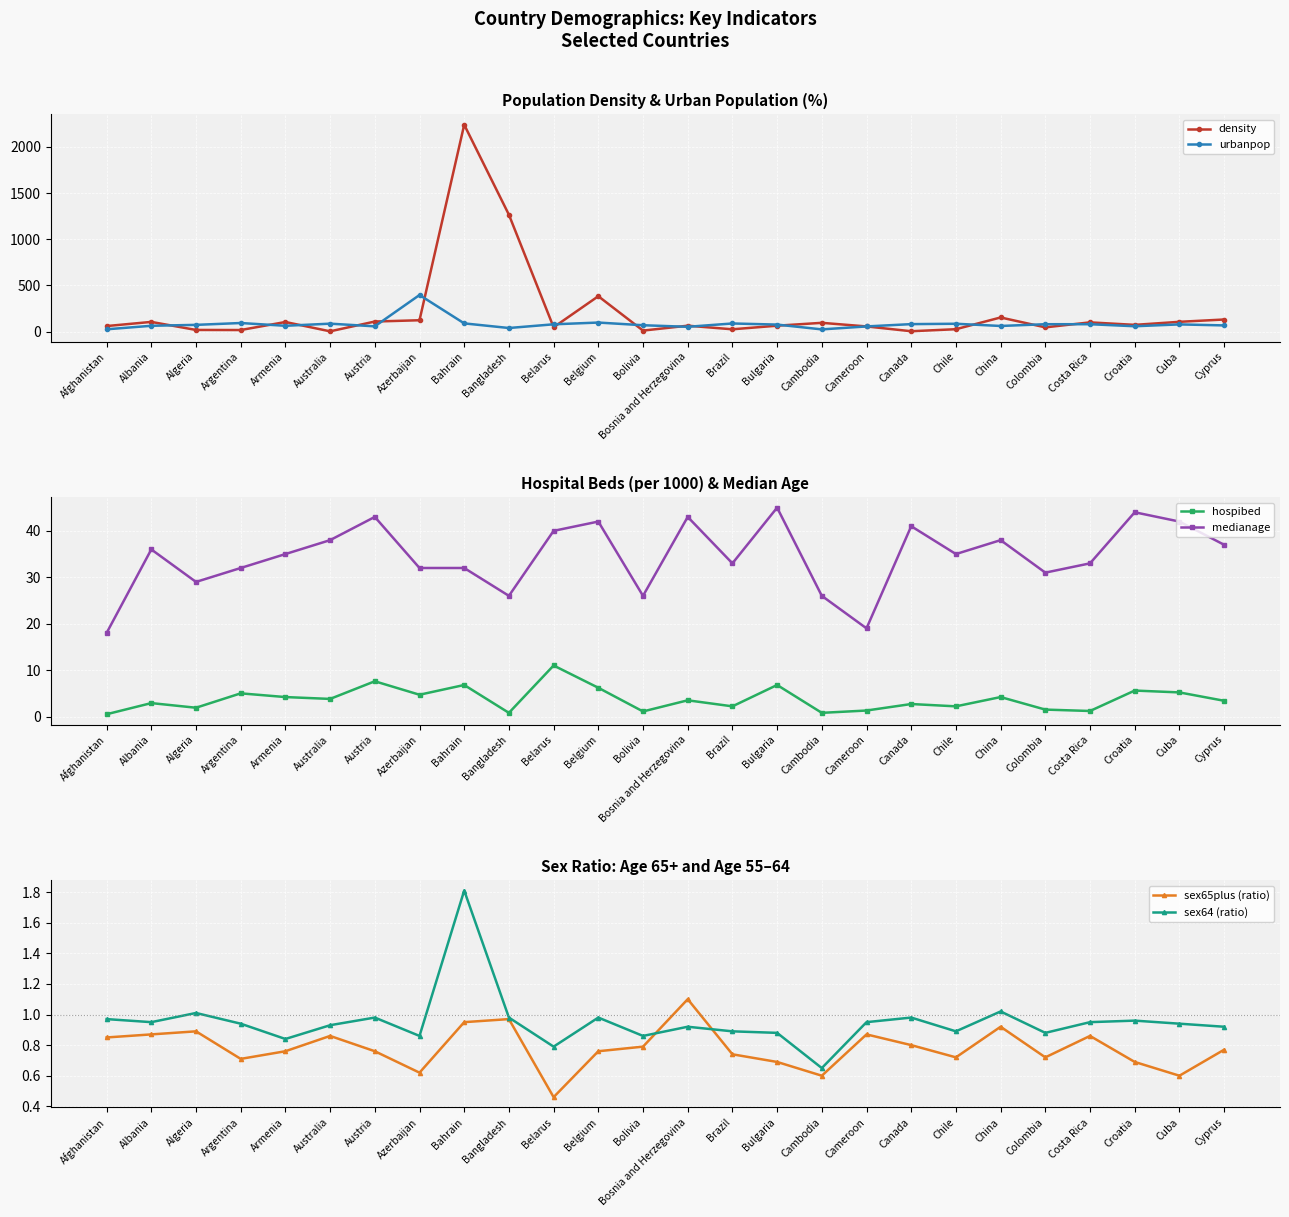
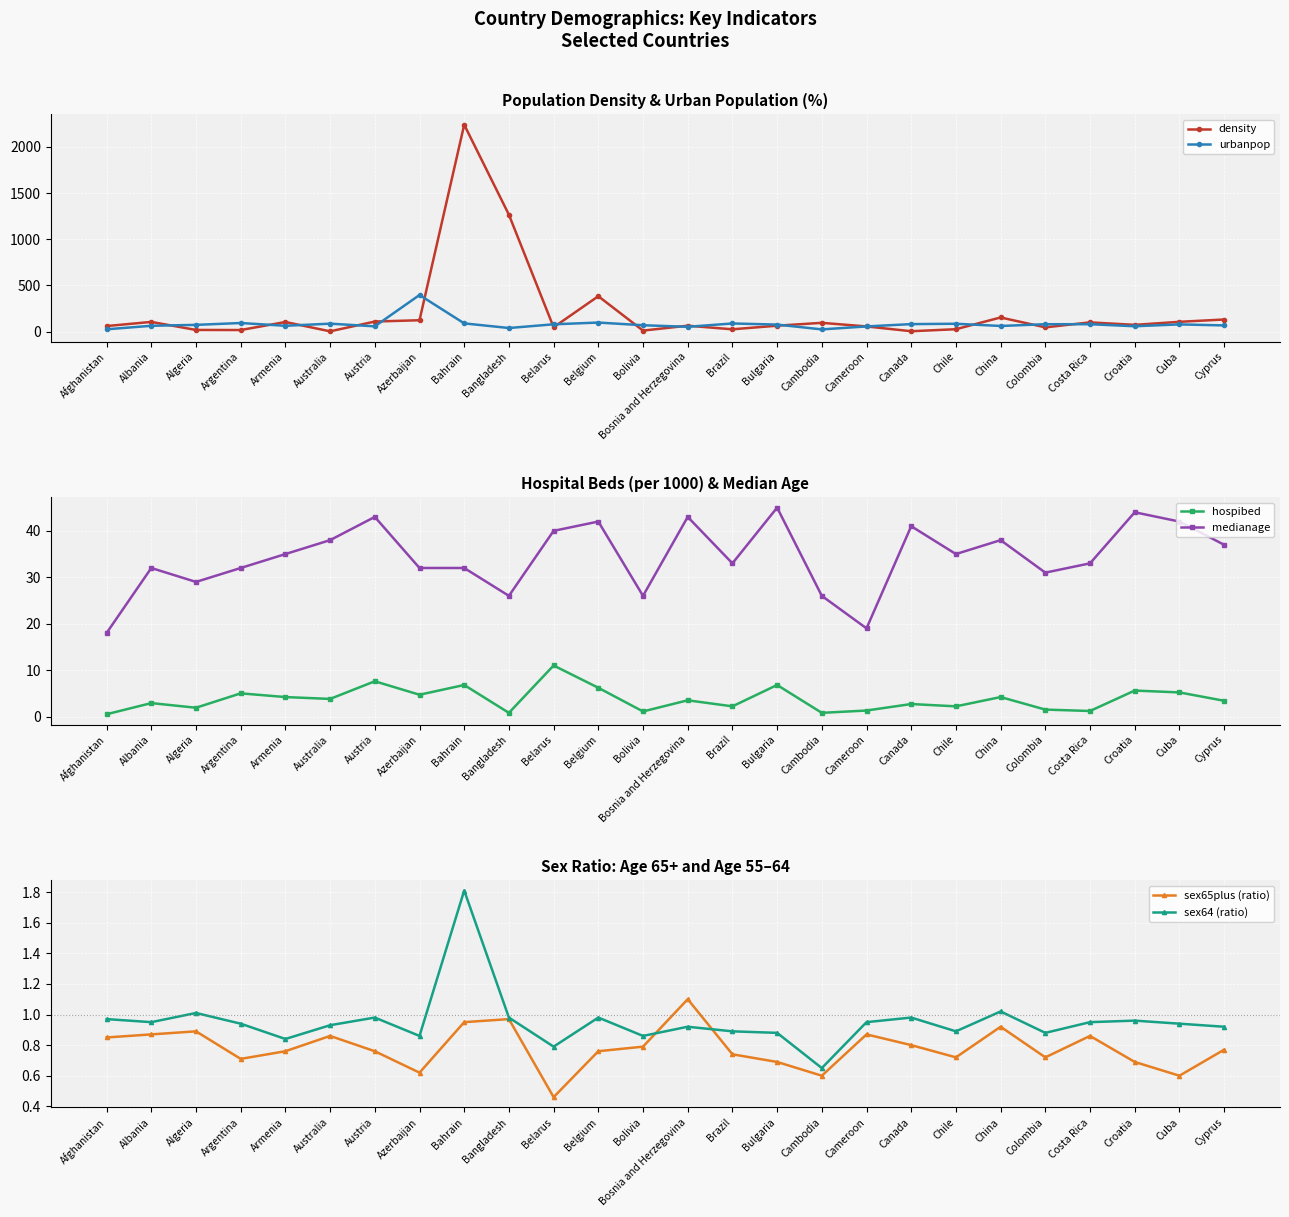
  {
    "Population Density & Urban Population (%)": {
      "density": {
        "Afghanistan": 100,
        "Albania": 100,
        "Algeria": 0,
        "Argentina": 0,
        "Armenia": 100,
        "Australia": 0,
        "Austria": 100,
        "Azerbaijan": 100,
        "Bahrain": 2200,
        "Bangladesh": 1300,
        "Belarus": 0,
        "Belgium": 400,
        "Bolivia": 0,
        "Brazil": 0,
        "Cambodia": 100,
        "Canada": 0,
        "Chile": 0,
        "China": 200,
        "Colombia": 0,
        "Cuba": 100,
        "Cyprus": 100
      },
      "urbanpop": {
        "Afghanistan": 0,
        "Albania": 100,
        "Algeria": 100,
        "Argentina": 100,
        "Armenia": 100,
        "Australia": 100,
        "Austria": 100,
        "Azerbaijan": 400,
        "Bahrain": 100,
        "Bangladesh": 0,
        "Belarus": 100,
        "Belgium": 100,
        "Bolivia": 100,
        "Brazil": 100,
        "Cambodia": 0,
        "Canada": 100,
        "Chile": 100,
        "China": 100,
        "Colombia": 100,
        "Cuba": 100,
        "Cyprus": 100
      }
    },
    "Hospital Beds (per 1000) & Median Age": {
      "hospibed": {
        "Afghanistan": 1,
        "Albania": 3,
        "Algeria": 2,
        "Argentina": 5,
        "Armenia": 4,
        "Australia": 4,
        "Austria": 8,
        "Azerbaijan": 5,
        "Bahrain": 7,
        "Bangladesh": 1,
        "Belarus": 11,
        "Belgium": 6,
        "Bolivia": 1,
        "Bosnia and Herzegovina": 4,
        "Brazil": 2,
        "Bulgaria": 7,
        "Cambodia": 1,
        "Cameroon": 1,
        "Canada": 3,
        "Chile": 2,
        "China": 4,
        "Colombia": 2,
        "Costa Rica": 1,
        "Croatia": 6,
        "Cuba": 5,
        "Cyprus": 3
      },
      "medianage": {
        "Afghanistan": 18,
-       "Albania": 36,
+       "Albania": 32,
        "Algeria": 29,
        "Argentina": 32,
        "Armenia": 35,
        "Australia": 38,
        "Austria": 43,
        "Azerbaijan": 32,
        "Bahrain": 32,
        "Bangladesh": 26,
        "Belarus": 40,
        "Belgium": 42,
        "Bolivia": 26,
        "Bosnia and Herzegovina": 43,
        "Brazil": 33,
        "Bulgaria": 45,
        "Cambodia": 26,
        "Cameroon": 19,
        "Canada": 41,
        "Chile": 35,
        "China": 38,
        "Colombia": 31,
        "Costa Rica": 33,
        "Croatia": 44,
        "Cyprus": 37
      }
    },
    "Sex Ratio: Age 65+ and Age 55–64": {
      "sex65plus (ratio)": {
        "Afghanistan": 0.85,
        "Albania": 0.87,
        "Algeria": 0.89,
        "Argentina": 0.71,
        "Armenia": 0.76,
        "Australia": 0.86,
        "Austria": 0.76,
        "Azerbaijan": 0.62,
        "Bahrain": 0.95,
        "Belarus": 0.46,
        "Belgium": 0.76,
        "Bolivia": 0.79,
        "Bosnia and Herzegovina": 1.10,
        "Brazil": 0.74,
        "Bulgaria": 0.69,
        "Cambodia": 0.60,
        "Cameroon": 0.87,
        "Canada": 0.80,
        "Chile": 0.72,
        "China": 0.92,
        "Colombia": 0.72,
        "Costa Rica": 0.86,
        "Croatia": 0.69,
        "Cuba": 0.60,
        "Cyprus": 0.77
      },
      "sex64 (ratio)": {
        "Afghanistan": 0.97,
        "Albania": 0.95,
        "Algeria": 1.01,
        "Argentina": 0.94,
        "Armenia": 0.84,
        "Australia": 0.93,
        "Austria": 0.98,
        "Azerbaijan": 0.86,
        "Bahrain": 1.81,
        "Belarus": 0.79,
        "Belgium": 0.98,
        "Bolivia": 0.86,
        "Bosnia and Herzegovina": 0.92,
        "Brazil": 0.89,
        "Bulgaria": 0.88,
        "Cambodia": 0.65,
        "Cameroon": 0.95,
        "Canada": 0.98,
        "Chile": 0.89,
        "China": 1.02,
        "Colombia": 0.88,
        "Costa Rica": 0.95,
        "Croatia": 0.96,
        "Cuba": 0.94,
        "Cyprus": 0.92
      }
    }
  }
